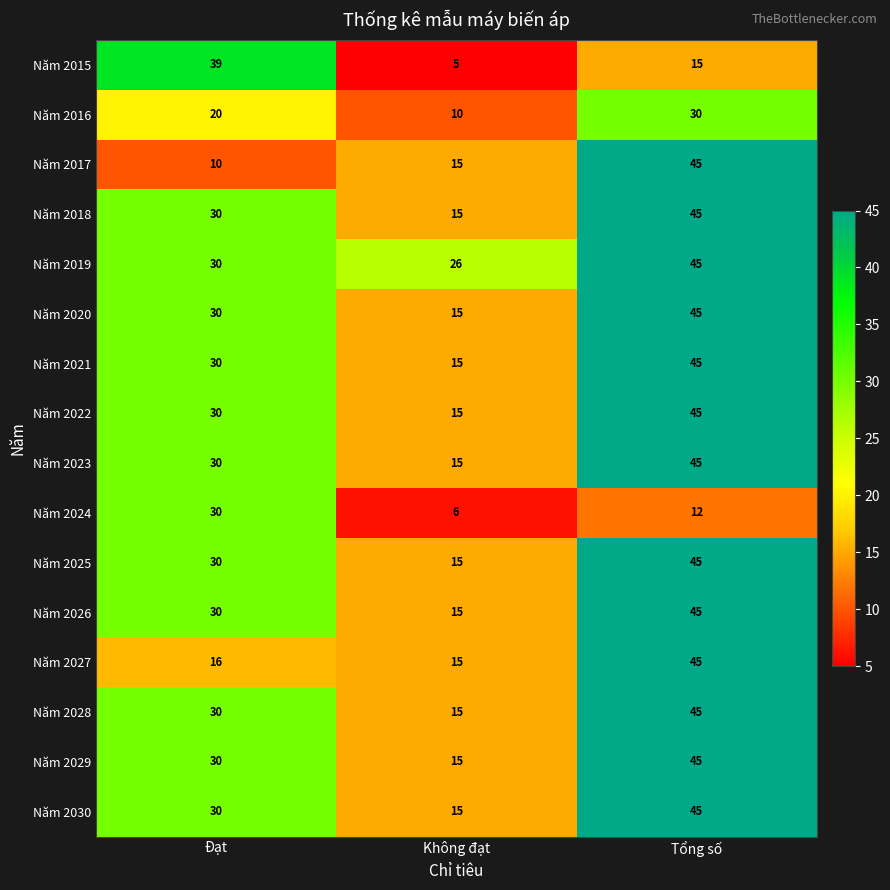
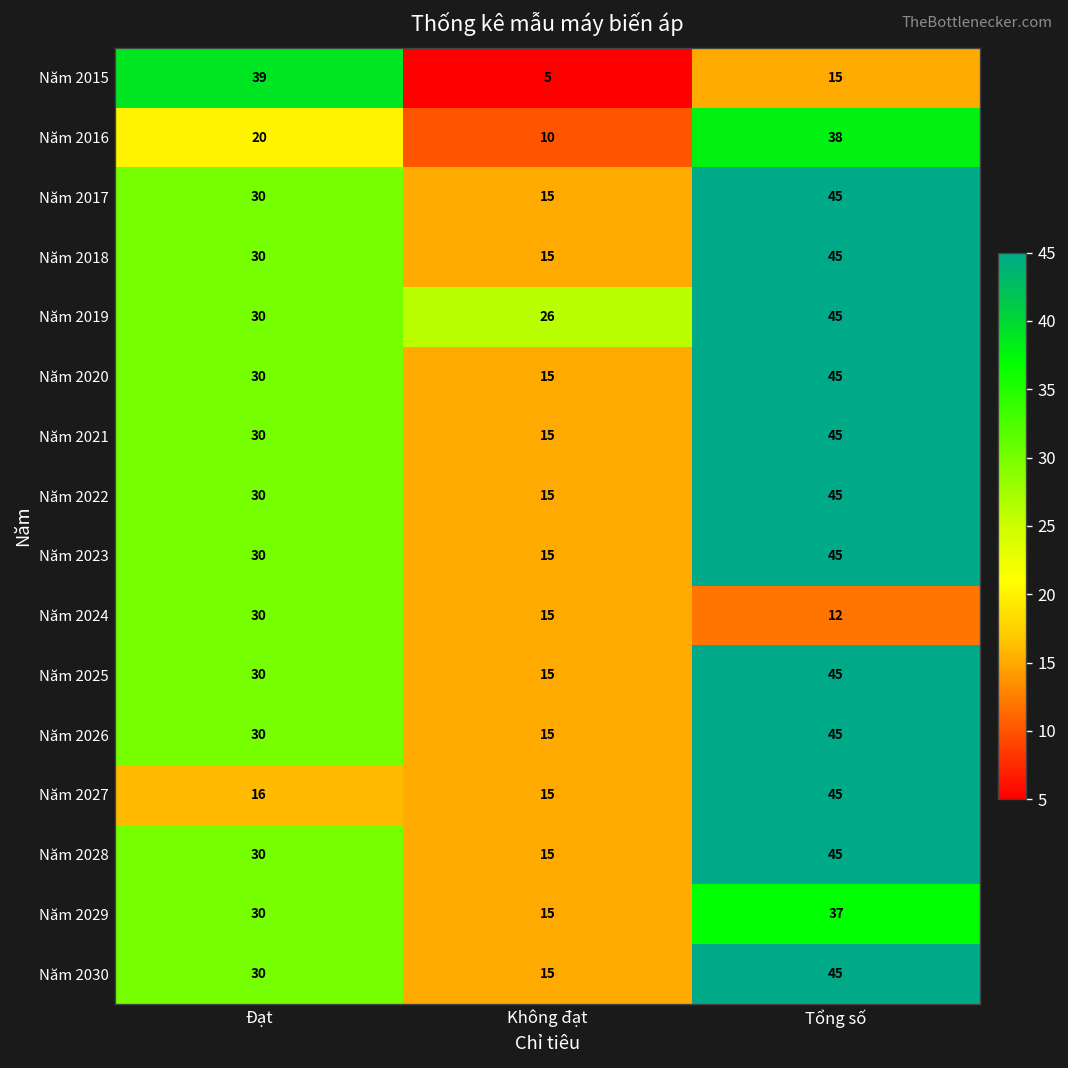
  {
    "Năm 2015": {
      "Đạt": 39,
      "Không đạt": 5,
      "Tổng số": 15
    },
    "Năm 2016": {
      "Đạt": 20,
      "Không đạt": 10,
-     "Tổng số": 30
+     "Tổng số": 38
    },
    "Năm 2017": {
-     "Đạt": 10,
+     "Đạt": 30,
      "Không đạt": 15,
      "Tổng số": 45
    },
    "Năm 2018": {
      "Đạt": 30,
      "Không đạt": 15,
      "Tổng số": 45
    },
    "Năm 2019": {
      "Đạt": 30,
      "Không đạt": 26,
      "Tổng số": 45
    },
    "Năm 2020": {
      "Đạt": 30,
      "Không đạt": 15,
      "Tổng số": 45
    },
    "Năm 2021": {
      "Đạt": 30,
      "Không đạt": 15,
      "Tổng số": 45
    },
    "Năm 2022": {
      "Đạt": 30,
      "Không đạt": 15,
      "Tổng số": 45
    },
    "Năm 2023": {
      "Đạt": 30,
      "Không đạt": 15,
      "Tổng số": 45
    },
    "Năm 2024": {
      "Đạt": 30,
-     "Không đạt": 6,
+     "Không đạt": 15,
      "Tổng số": 12
    },
    "Năm 2025": {
      "Đạt": 30,
      "Không đạt": 15,
      "Tổng số": 45
    },
    "Năm 2026": {
      "Đạt": 30,
      "Không đạt": 15,
      "Tổng số": 45
    },
    "Năm 2027": {
      "Đạt": 16,
      "Không đạt": 15,
      "Tổng số": 45
    },
    "Năm 2028": {
      "Đạt": 30,
      "Không đạt": 15,
      "Tổng số": 45
    },
    "Năm 2029": {
      "Đạt": 30,
      "Không đạt": 15,
-     "Tổng số": 45
+     "Tổng số": 37
    },
    "Năm 2030": {
      "Đạt": 30,
      "Không đạt": 15,
      "Tổng số": 45
    }
  }
